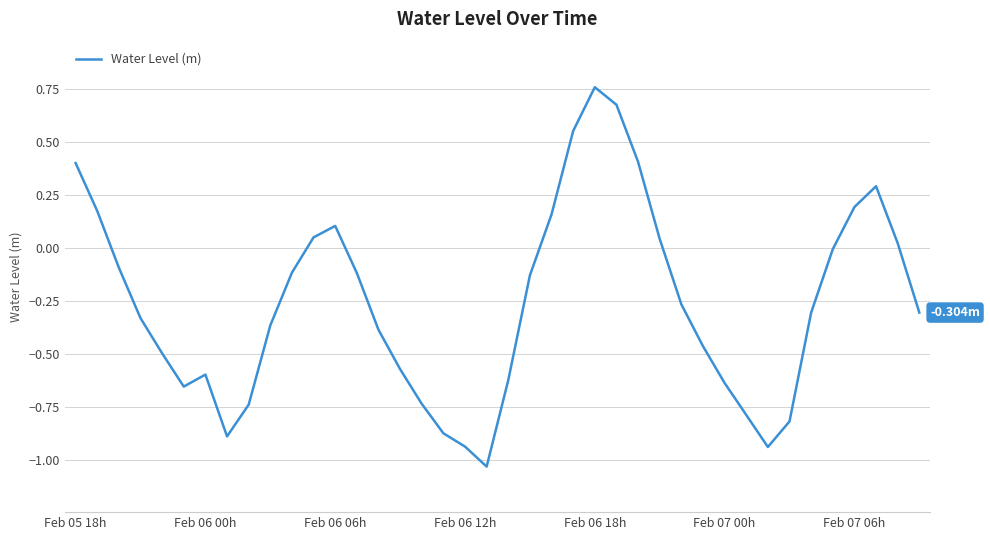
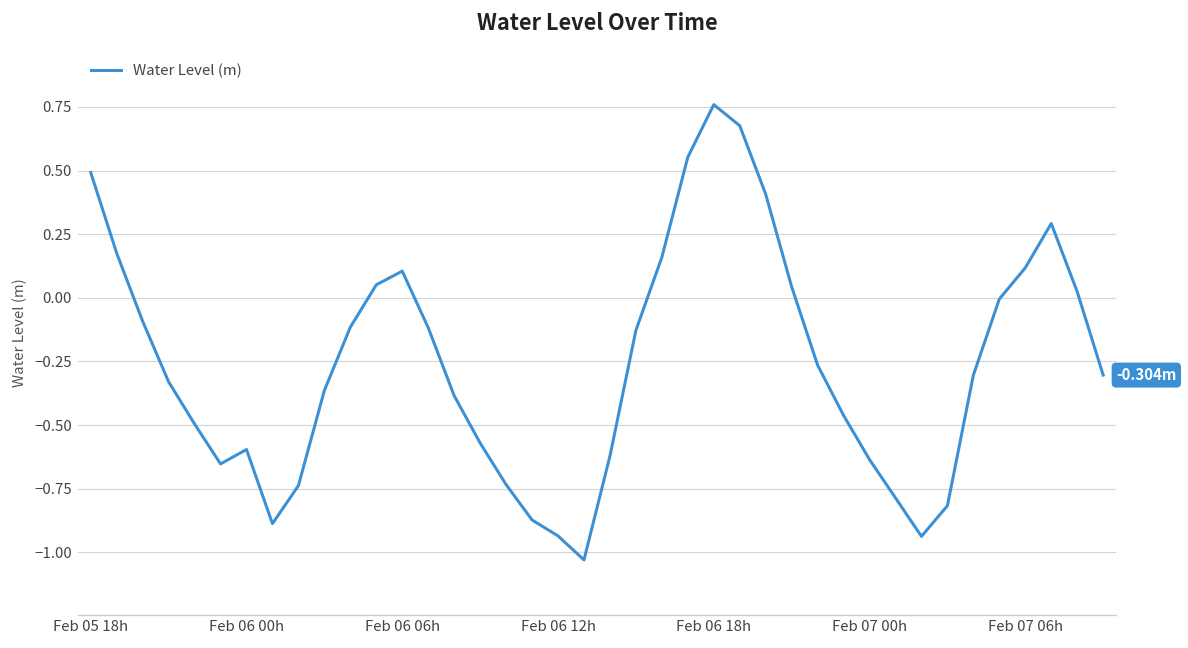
  {
-   "Feb 05 18h": 0.40,
+   "Feb 05 18h": 0.49,
    "Feb 06 00h": -0.60,
    "Feb 06 06h": 0.10,
    "Feb 06 12h": -0.94,
    "Feb 06 18h": 0.76,
    "Feb 07 00h": -0.64,
-   "Feb 07 06h": 0.19
+   "Feb 07 06h": 0.12
  }
